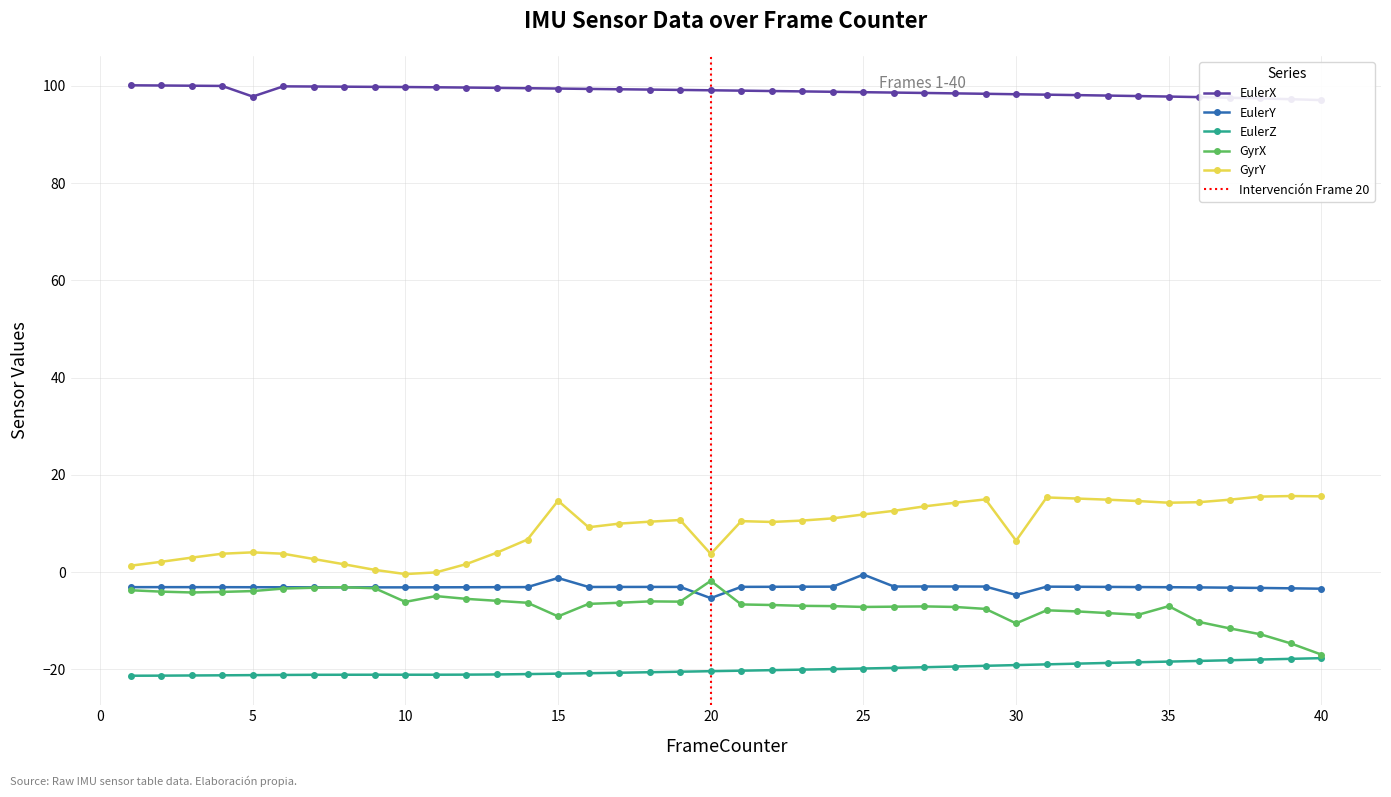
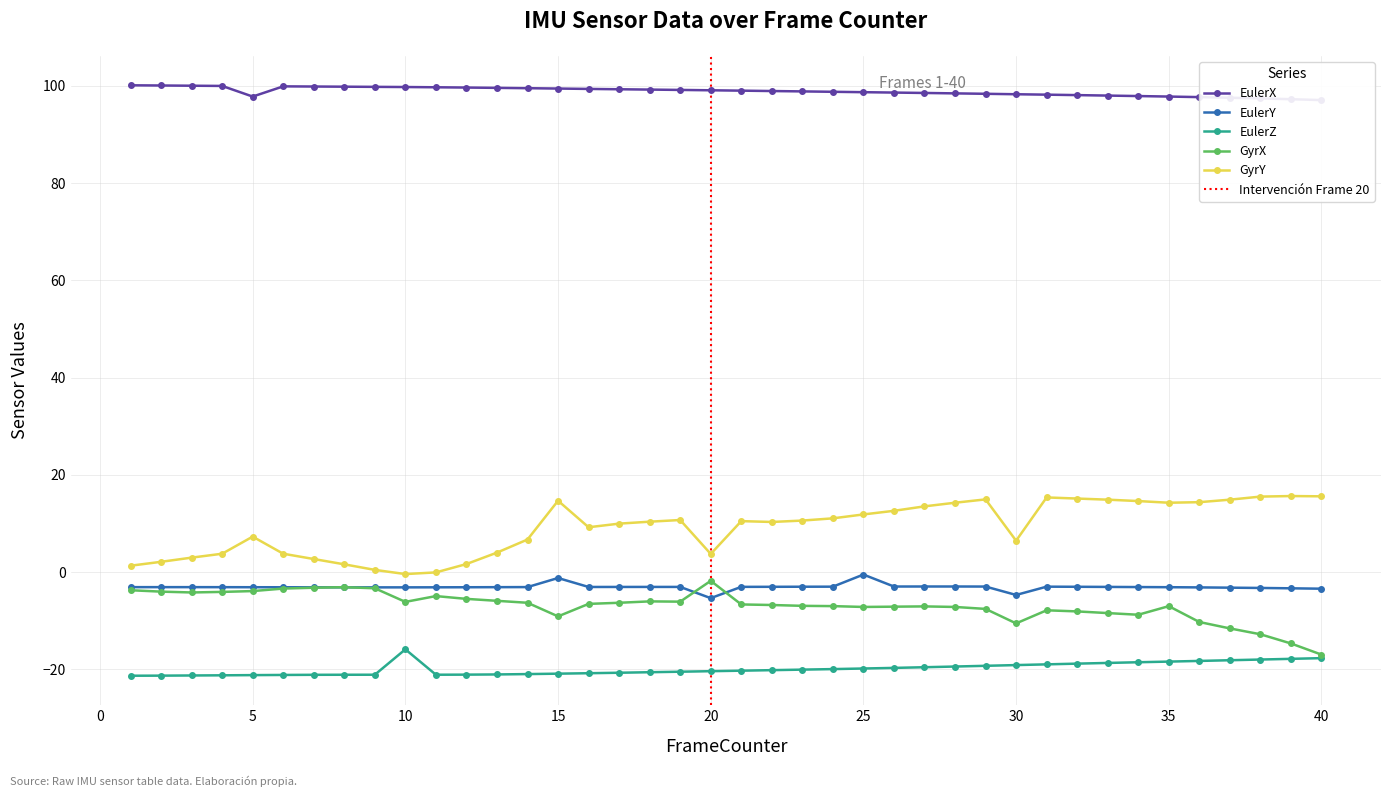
  {
    "EulerX": {
      "5": 98,
      "10": 100,
      "15": 99,
      "20": 99,
      "25": 99,
      "30": 98,
      "35": 98
    },
    "EulerY": {
      "5": -3,
      "10": -3,
      "15": -1,
      "20": -5,
      "25": -1,
      "30": -5,
      "35": -3,
      "40": -3
    },
    "EulerZ": {
      "5": -21,
-     "10": -21,
+     "10": -16,
      "15": -21,
      "20": -20,
      "25": -20,
      "30": -19,
      "35": -18,
      "40": -18
    },
    "GyrX": {
      "5": -4,
      "10": -6,
      "15": -9,
      "20": -2,
      "25": -7,
      "30": -11,
      "35": -7,
      "40": -17
    },
    "GyrY": {
-     "5": 4,
+     "5": 7,
      "10": 0,
      "15": 15,
      "20": 4,
      "25": 12,
      "30": 6,
      "35": 14,
      "40": 16
    }
  }
